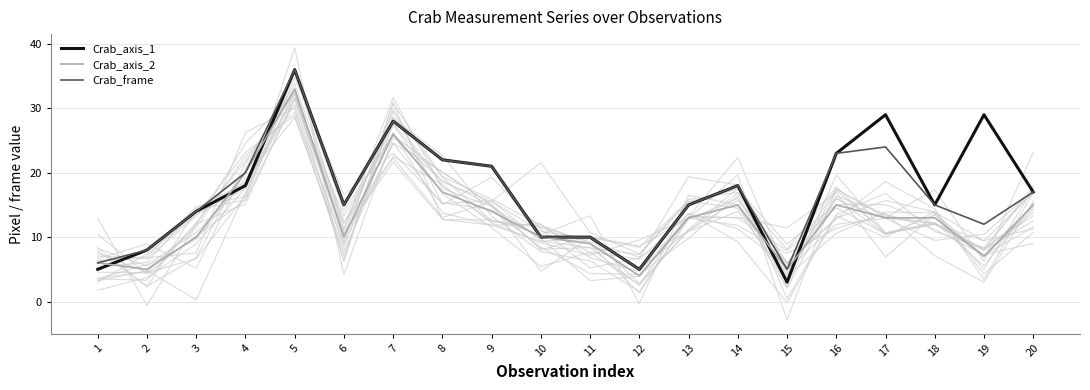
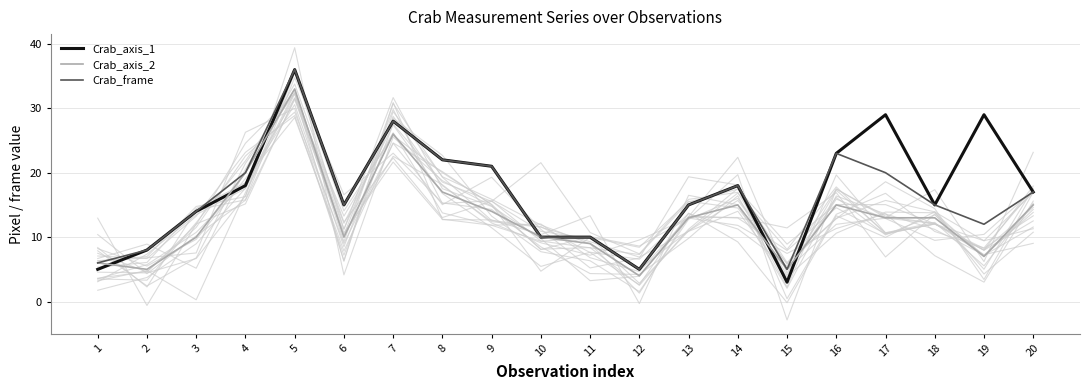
  {
    "Crab_axis_1": {
      "4": 18,
      "15": 3,
      "17": 29,
      "19": 29
    },
    "Crab_frame": {
-     "17": 24,
+     "17": 20,
      "19": 12
    }
  }
